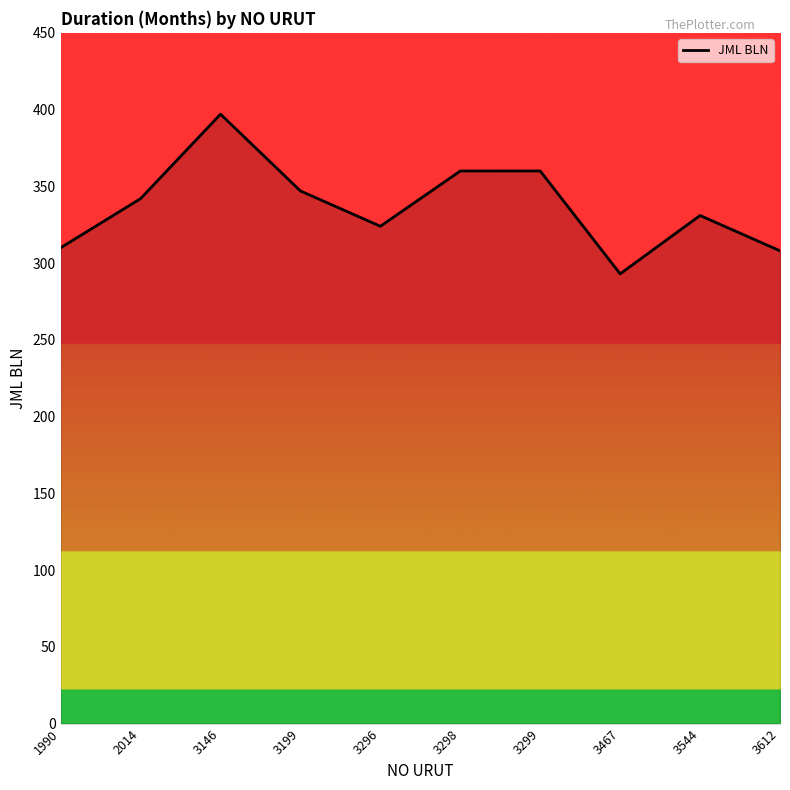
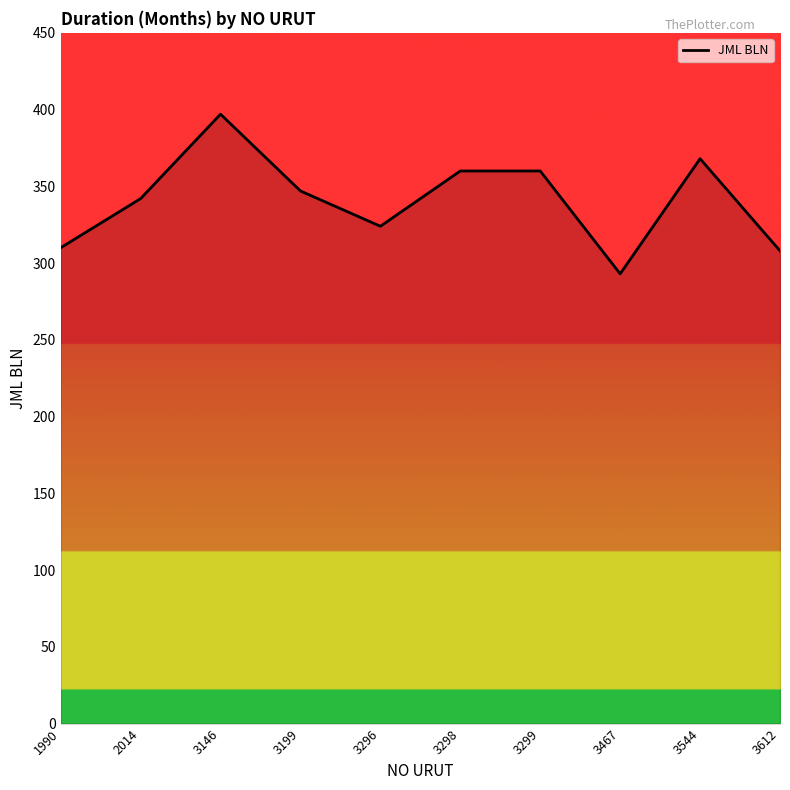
  {
    "1990": 310,
    "2014": 342,
    "3146": 397,
    "3199": 347,
    "3296": 324,
    "3298": 360,
    "3299": 360,
    "3467": 293,
-   "3544": 331,
+   "3544": 368,
    "3612": 308
  }
